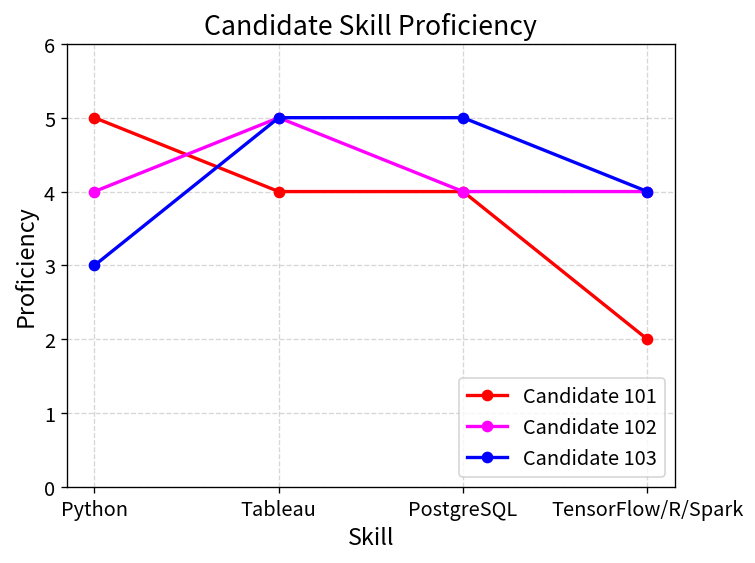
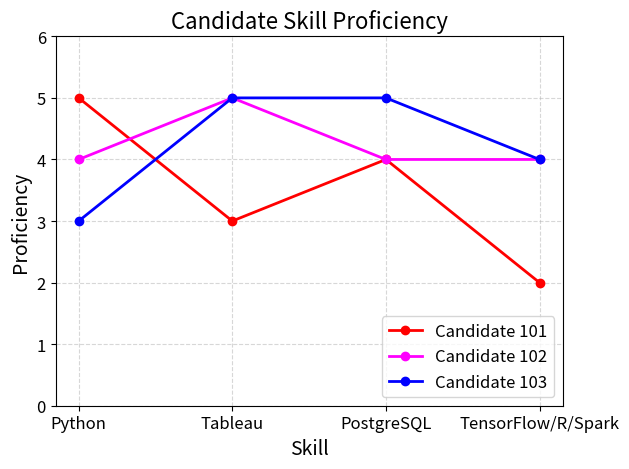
  {
    "Candidate 101": {
      "Python": 5,
-     "Tableau": 4,
+     "Tableau": 3,
      "TensorFlow/R/Spark": 2
    },
    "Candidate 102": {
      "Python": 4
    },
    "Candidate 103": {
      "Python": 3,
      "PostgreSQL": 5
    }
  }
